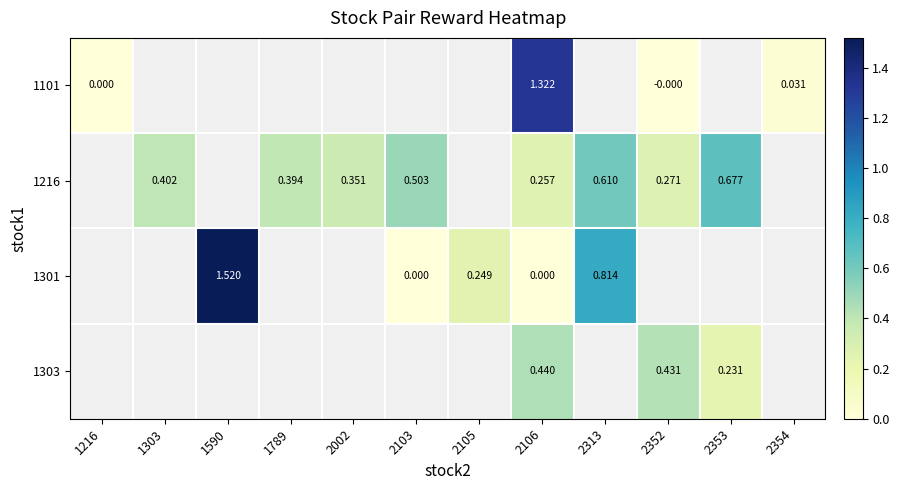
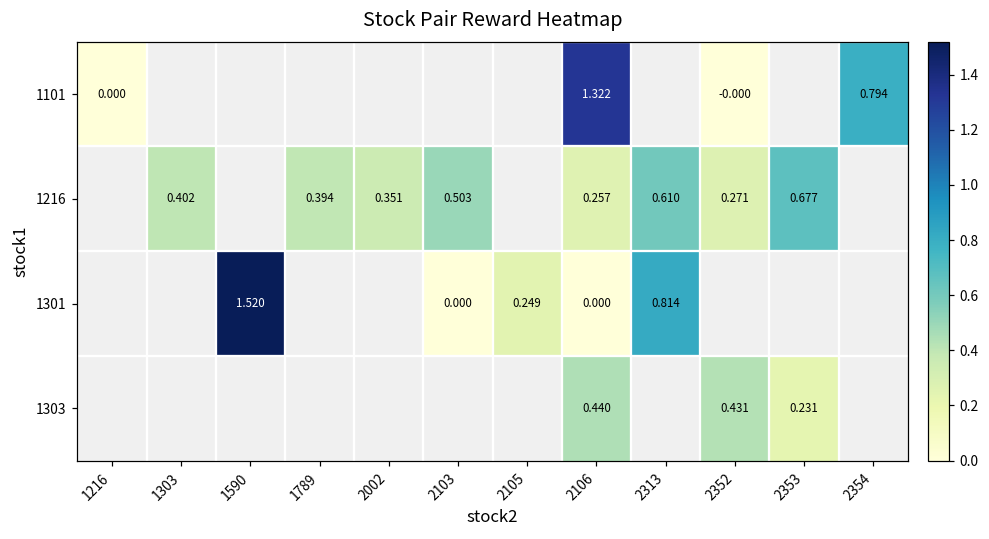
  {
    "1101": {
      "1216": 0.000,
      "2106": 1.322,
      "2352": -0.000,
-     "2354": 0.031
+     "2354": 0.794
    },
    "1216": {
      "1303": 0.402,
      "1789": 0.394,
      "2002": 0.351,
      "2103": 0.503,
      "2106": 0.257,
      "2313": 0.610,
      "2352": 0.271,
      "2353": 0.677
    },
    "1301": {
      "1590": 1.520,
      "2103": 0.000,
      "2105": 0.249,
      "2106": 0.000,
      "2313": 0.814
    },
    "1303": {
      "2106": 0.440,
      "2352": 0.431,
      "2353": 0.231
    }
  }
